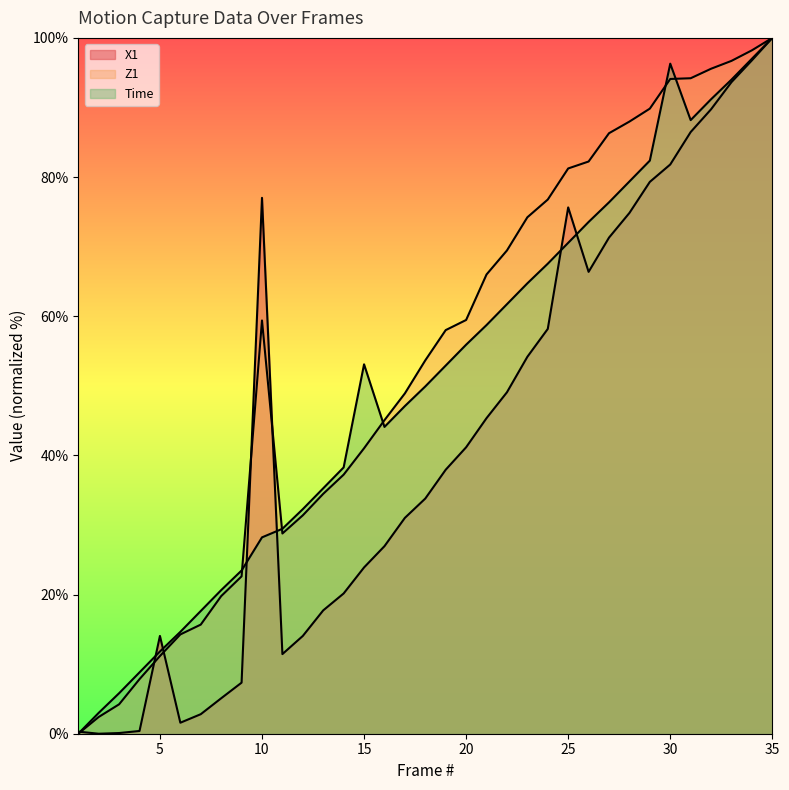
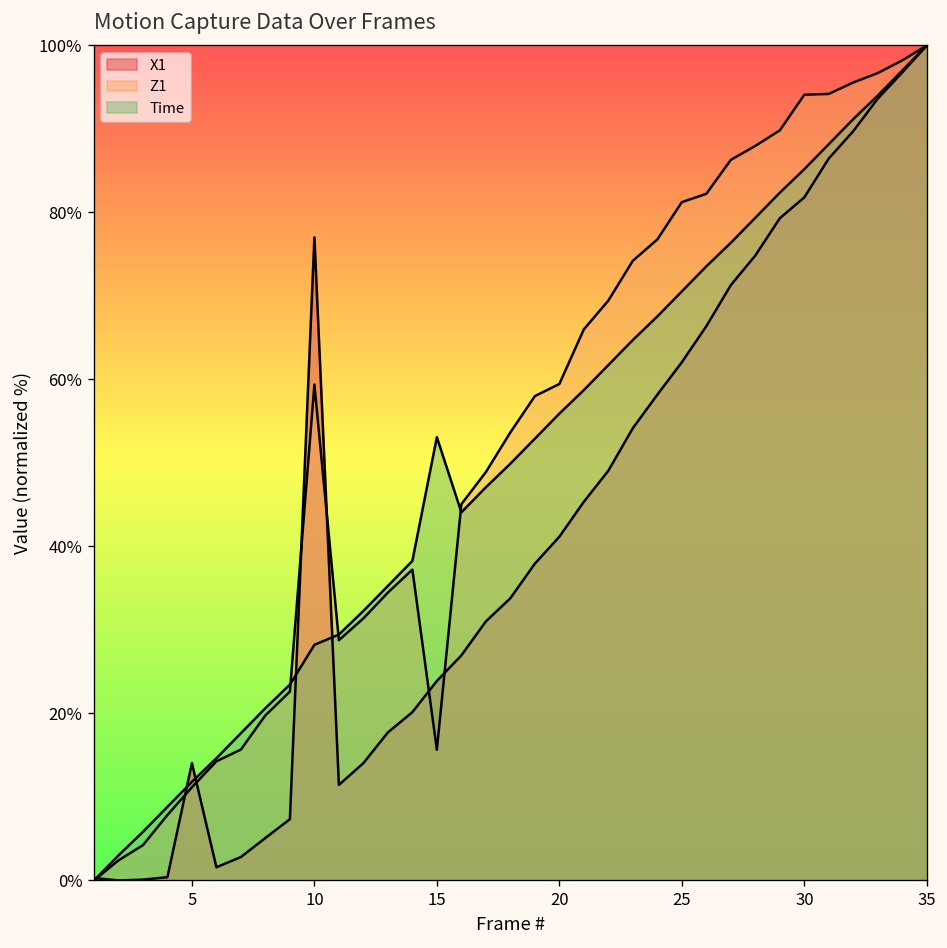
  {
    "X1": {
      "5": "14%",
      "10": "77%",
      "15": "24%",
      "20": "41%",
-     "25": "76%",
+     "25": "62%",
      "30": "82%"
    },
    "Z1": {
      "5": "11%",
      "10": "59%",
-     "15": "41%",
+     "15": "16%",
      "20": "59%",
      "25": "81%",
      "30": "94%"
    },
    "Time": {
      "5": "12%",
      "10": "28%",
      "15": "53%",
      "20": "56%",
      "25": "71%",
-     "30": "96%"
+     "30": "85%"
    }
  }
